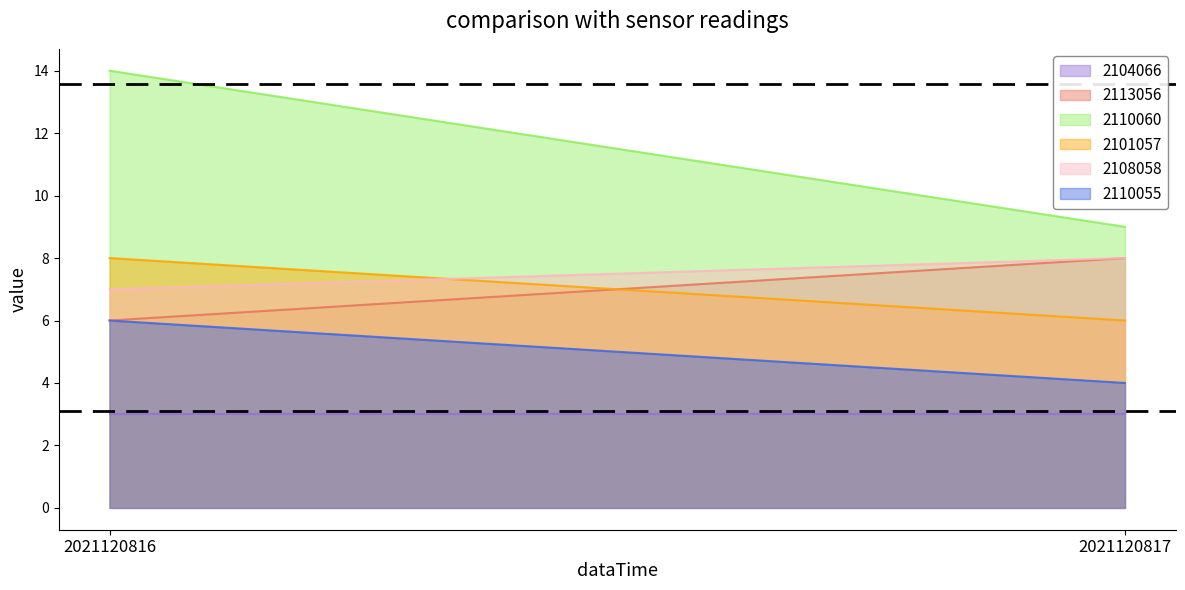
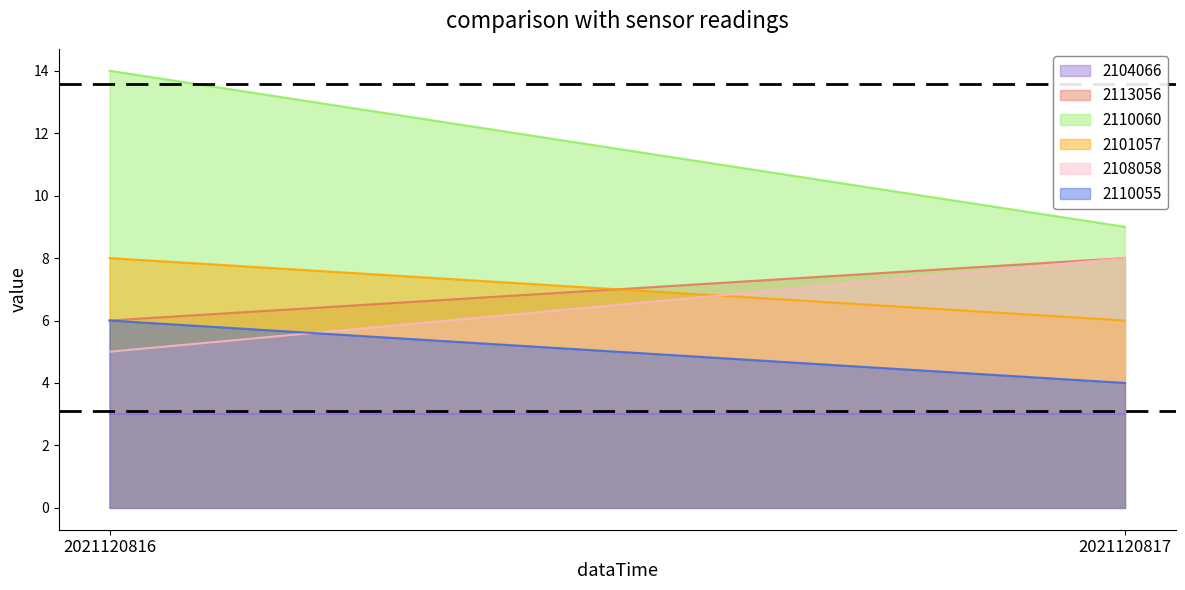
  {
    "2110060": {
      "2021120816": 14,
      "2021120817": 9
    },
    "2101057": {
      "2021120816": 8,
      "2021120817": 6
    },
    "2108058": {
-     "2021120816": 7
+     "2021120816": 5
    }
  }
